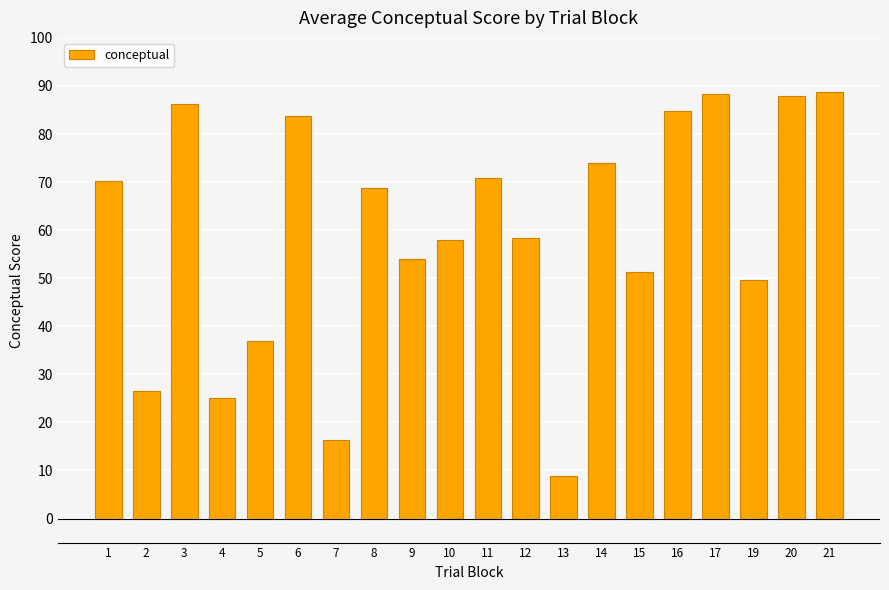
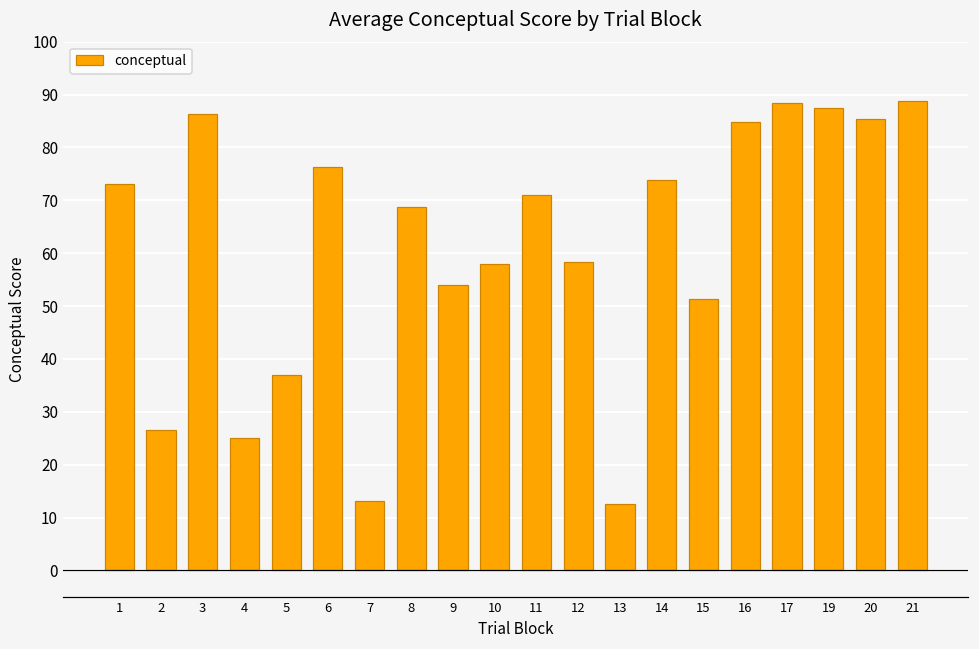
  {
-   "1": 70,
+   "1": 73,
    "2": 27,
    "3": 86,
    "4": 25,
    "5": 37,
-   "6": 84,
-   "7": 16,
+   "6": 76,
+   "7": 13,
    "8": 69,
    "9": 54,
    "10": 58,
    "11": 71,
    "12": 58,
-   "13": 9,
+   "13": 13,
    "14": 74,
    "15": 51,
    "16": 85,
    "17": 88,
-   "19": 50,
-   "20": 88,
+   "19": 87,
+   "20": 85,
    "21": 89
  }
